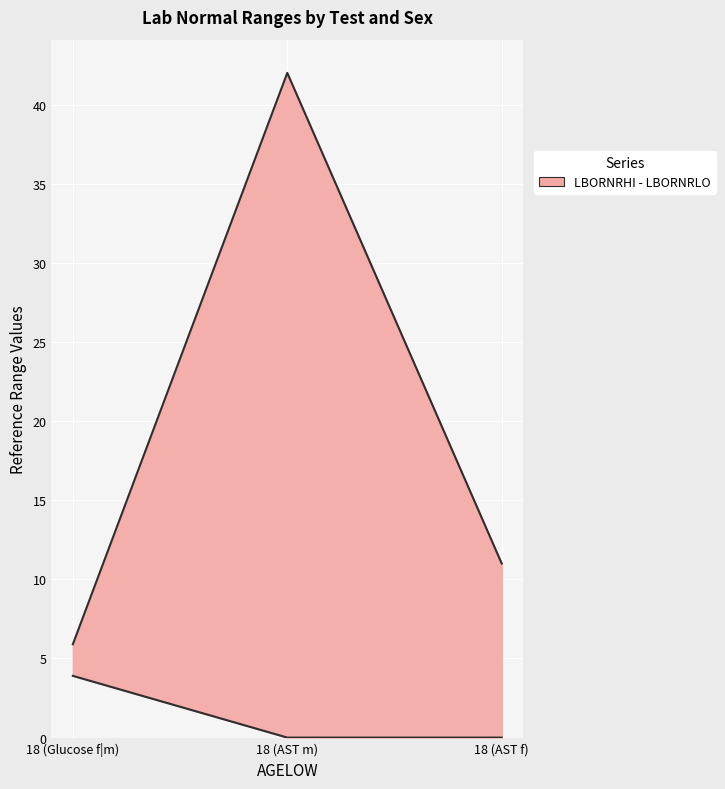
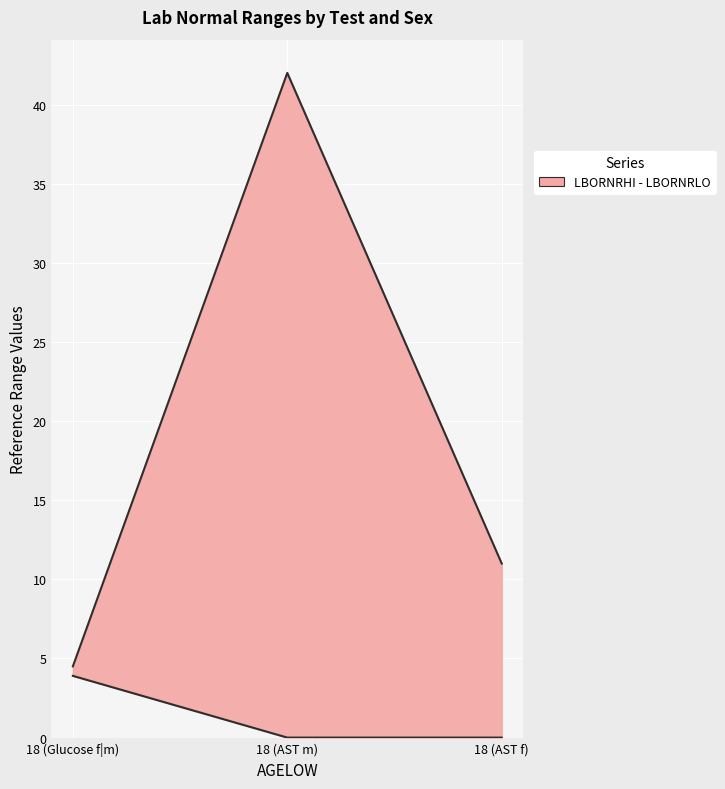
  {
    "LBORNRHI - LBORNRLO": {
-     "18 (Glucose f|m)": 5.9,
+     "18 (Glucose f|m)": 4.5,
      "18 (AST m)": 42.0,
      "18 (AST f)": 11.0
    }
  }
